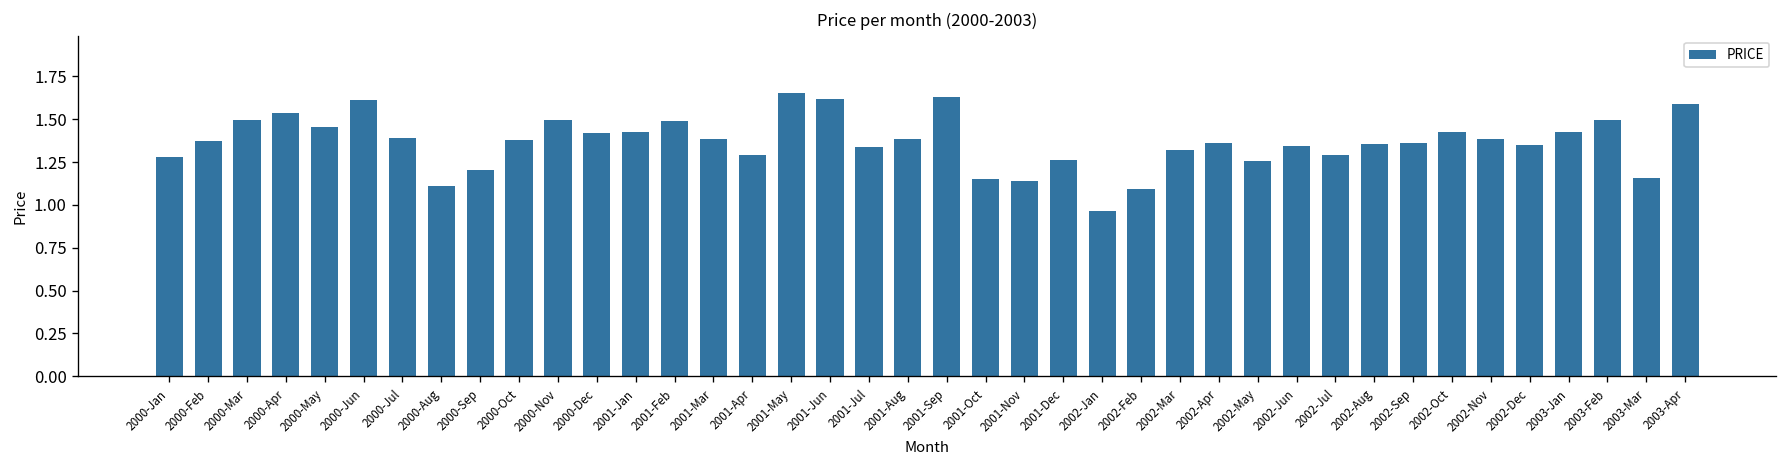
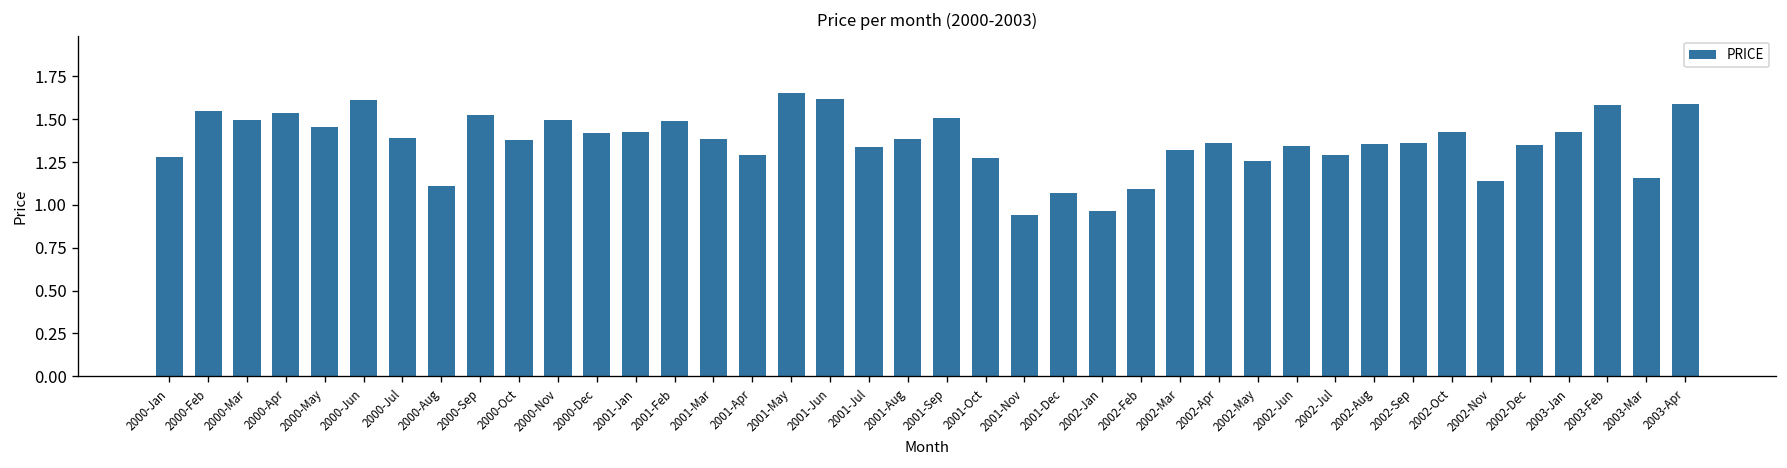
  {
    "2000-Jan": 1.28,
-   "2000-Feb": 1.37,
+   "2000-Feb": 1.55,
    "2000-Mar": 1.50,
    "2000-Apr": 1.54,
    "2000-May": 1.46,
    "2000-Jun": 1.61,
    "2000-Jul": 1.39,
    "2000-Aug": 1.11,
-   "2000-Sep": 1.20,
+   "2000-Sep": 1.53,
    "2000-Oct": 1.38,
    "2000-Nov": 1.50,
    "2000-Dec": 1.42,
    "2001-Jan": 1.43,
    "2001-Feb": 1.49,
    "2001-Mar": 1.38,
    "2001-Apr": 1.29,
    "2001-May": 1.65,
    "2001-Jun": 1.62,
    "2001-Jul": 1.34,
    "2001-Aug": 1.39,
-   "2001-Sep": 1.63,
-   "2001-Oct": 1.15,
-   "2001-Nov": 1.14,
-   "2001-Dec": 1.26,
+   "2001-Sep": 1.51,
+   "2001-Oct": 1.27,
+   "2001-Nov": 0.94,
+   "2001-Dec": 1.07,
    "2002-Jan": 0.97,
    "2002-Feb": 1.09,
    "2002-Mar": 1.32,
    "2002-Apr": 1.36,
    "2002-May": 1.26,
    "2002-Jun": 1.34,
    "2002-Jul": 1.29,
    "2002-Aug": 1.36,
    "2002-Sep": 1.36,
    "2002-Oct": 1.43,
-   "2002-Nov": 1.39,
+   "2002-Nov": 1.14,
    "2002-Dec": 1.35,
    "2003-Jan": 1.42,
-   "2003-Feb": 1.50,
+   "2003-Feb": 1.58,
    "2003-Mar": 1.16,
    "2003-Apr": 1.59
  }
